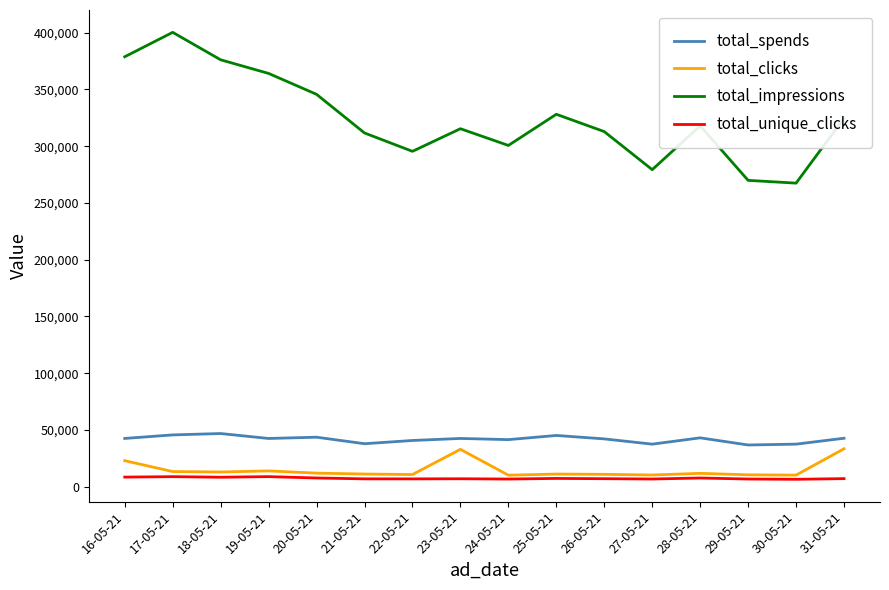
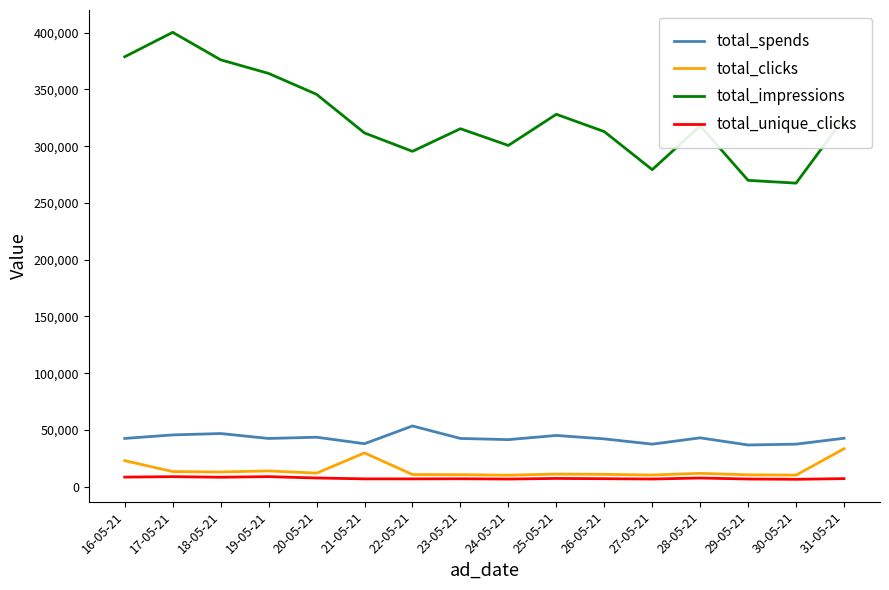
  {
    "total_spends": {
      "16-05-21": "43,000",
      "17-05-21": "46,000",
      "18-05-21": "47,000",
      "19-05-21": "42,000",
      "20-05-21": "44,000",
      "21-05-21": "38,000",
-     "22-05-21": "41,000",
+     "22-05-21": "54,000",
      "23-05-21": "43,000",
      "24-05-21": "41,000",
      "25-05-21": "45,000",
      "26-05-21": "42,000",
      "27-05-21": "37,000",
      "28-05-21": "43,000",
      "29-05-21": "37,000",
      "30-05-21": "37,000",
      "31-05-21": "43,000"
    },
    "total_clicks": {
      "16-05-21": "23,000",
      "17-05-21": "13,000",
      "18-05-21": "13,000",
      "19-05-21": "14,000",
      "20-05-21": "12,000",
-     "21-05-21": "11,000",
+     "21-05-21": "30,000",
      "22-05-21": "11,000",
-     "23-05-21": "33,000",
+     "23-05-21": "11,000",
      "24-05-21": "10,000",
      "25-05-21": "11,000",
      "26-05-21": "11,000",
      "27-05-21": "10,000",
      "28-05-21": "12,000",
      "29-05-21": "10,000",
      "30-05-21": "10,000",
      "31-05-21": "33,000"
    },
    "total_impressions": {
      "16-05-21": "379,000",
      "17-05-21": "400,000",
      "18-05-21": "376,000",
      "19-05-21": "364,000",
      "20-05-21": "346,000",
      "21-05-21": "312,000",
      "22-05-21": "296,000",
      "23-05-21": "315,000",
      "24-05-21": "301,000",
      "25-05-21": "328,000",
      "26-05-21": "313,000",
      "27-05-21": "279,000",
      "29-05-21": "270,000",
      "30-05-21": "267,000"
    },
    "total_unique_clicks": {
      "16-05-21": "8,000",
      "17-05-21": "9,000",
      "18-05-21": "8,000",
      "19-05-21": "9,000",
      "20-05-21": "8,000",
      "21-05-21": "7,000",
      "22-05-21": "7,000",
      "23-05-21": "7,000",
      "24-05-21": "7,000",
      "25-05-21": "7,000",
      "26-05-21": "7,000",
      "27-05-21": "7,000",
      "28-05-21": "8,000",
      "29-05-21": "7,000",
      "30-05-21": "7,000",
      "31-05-21": "7,000"
    }
  }
